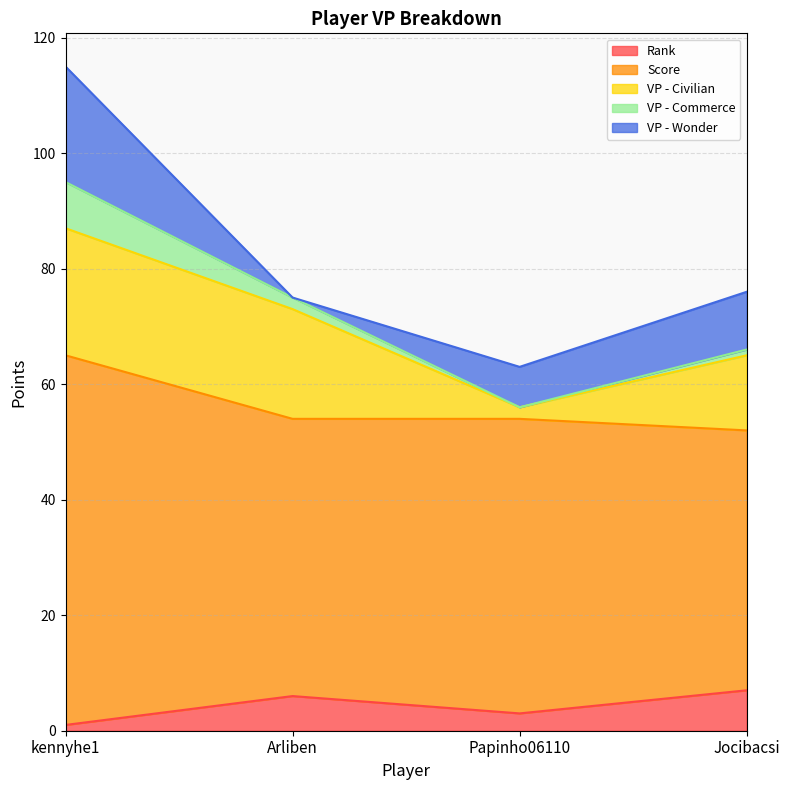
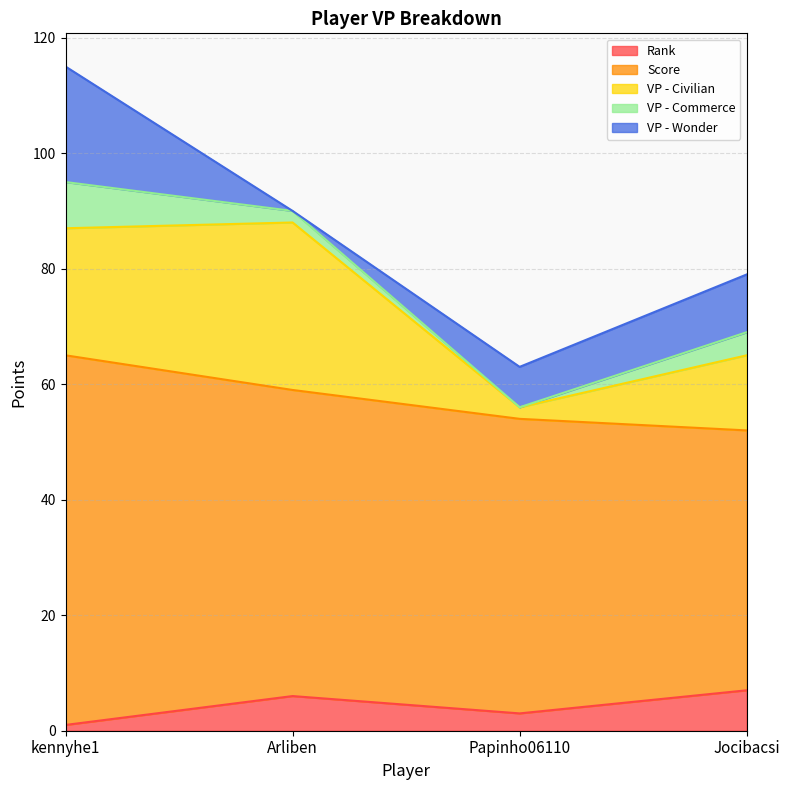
  {
    "Rank": {
      "kennyhe1": 1,
      "Arliben": 6,
      "Papinho06110": 3,
      "Jocibacsi": 7
    },
    "Score": {
      "kennyhe1": 64,
-     "Arliben": 48,
+     "Arliben": 53,
      "Papinho06110": 51,
      "Jocibacsi": 45
    },
    "VP - Civilian": {
      "kennyhe1": 22,
-     "Arliben": 19,
+     "Arliben": 29,
      "Jocibacsi": 13
    },
    "VP - Commerce": {
      "kennyhe1": 8,
-     "Jocibacsi": 1
+     "Jocibacsi": 4
    },
    "VP - Wonder": {
      "kennyhe1": 20,
      "Papinho06110": 7,
      "Jocibacsi": 10
    }
  }
